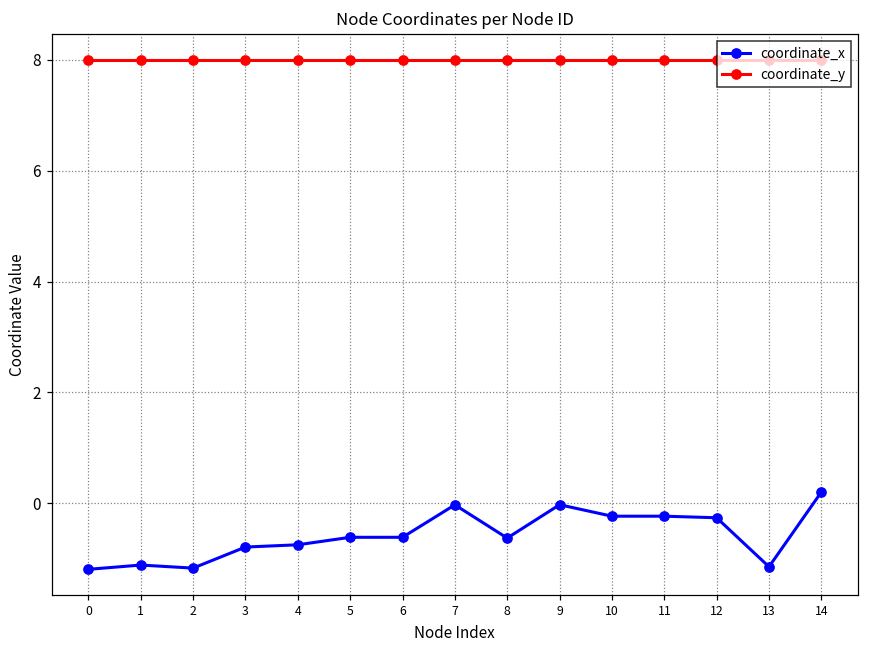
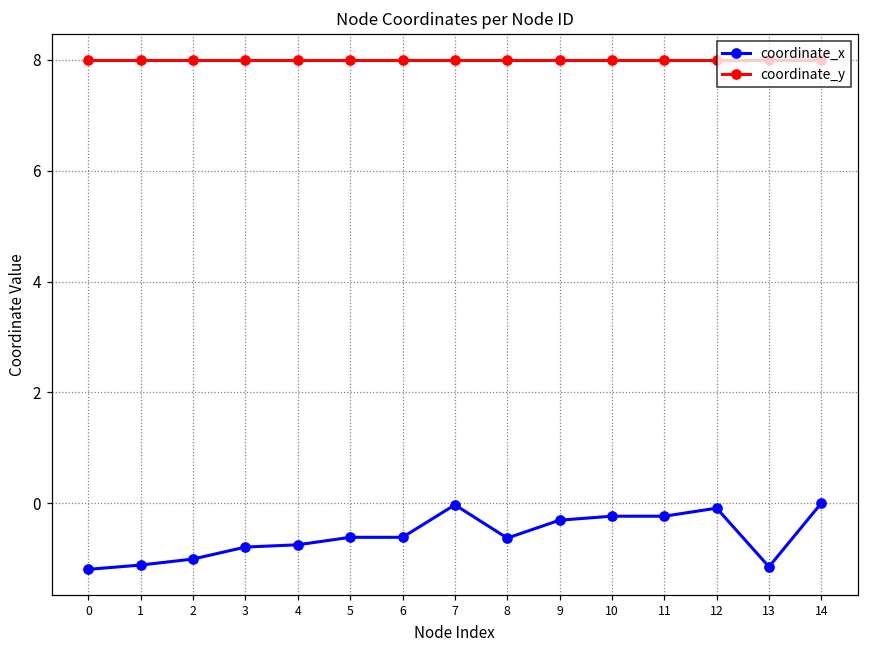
  {
    "coordinate_x": {
      "0": -1.2,
      "1": -1.1,
-     "2": -1.2,
+     "2": -1.0,
      "3": -0.8,
      "4": -0.8,
      "5": -0.6,
      "6": -0.6,
      "7": 0.0,
      "8": -0.6,
-     "9": 0.0,
+     "9": -0.3,
      "10": -0.2,
      "11": -0.2,
-     "12": -0.3,
+     "12": -0.1,
      "13": -1.1,
-     "14": 0.2
+     "14": 0.0
    },
    "coordinate_y": {
      "0": 8.0,
      "1": 8.0,
      "2": 8.0,
      "3": 8.0,
      "4": 8.0,
      "5": 8.0,
      "6": 8.0,
      "7": 8.0,
      "8": 8.0,
      "9": 8.0,
      "10": 8.0,
      "11": 8.0
    }
  }
